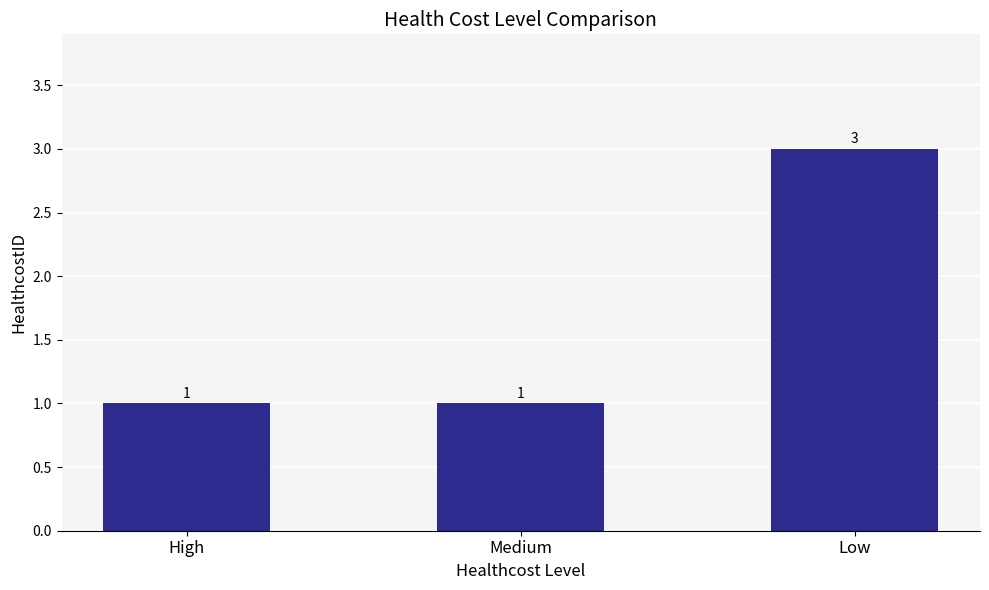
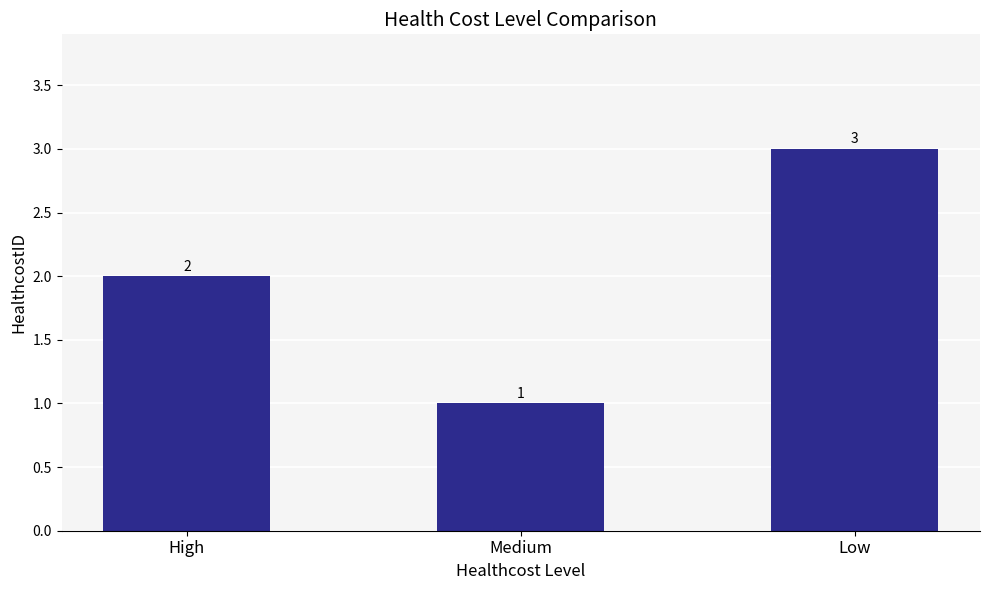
  {
-   "High": 1,
+   "High": 2,
    "Medium": 1,
    "Low": 3
  }
